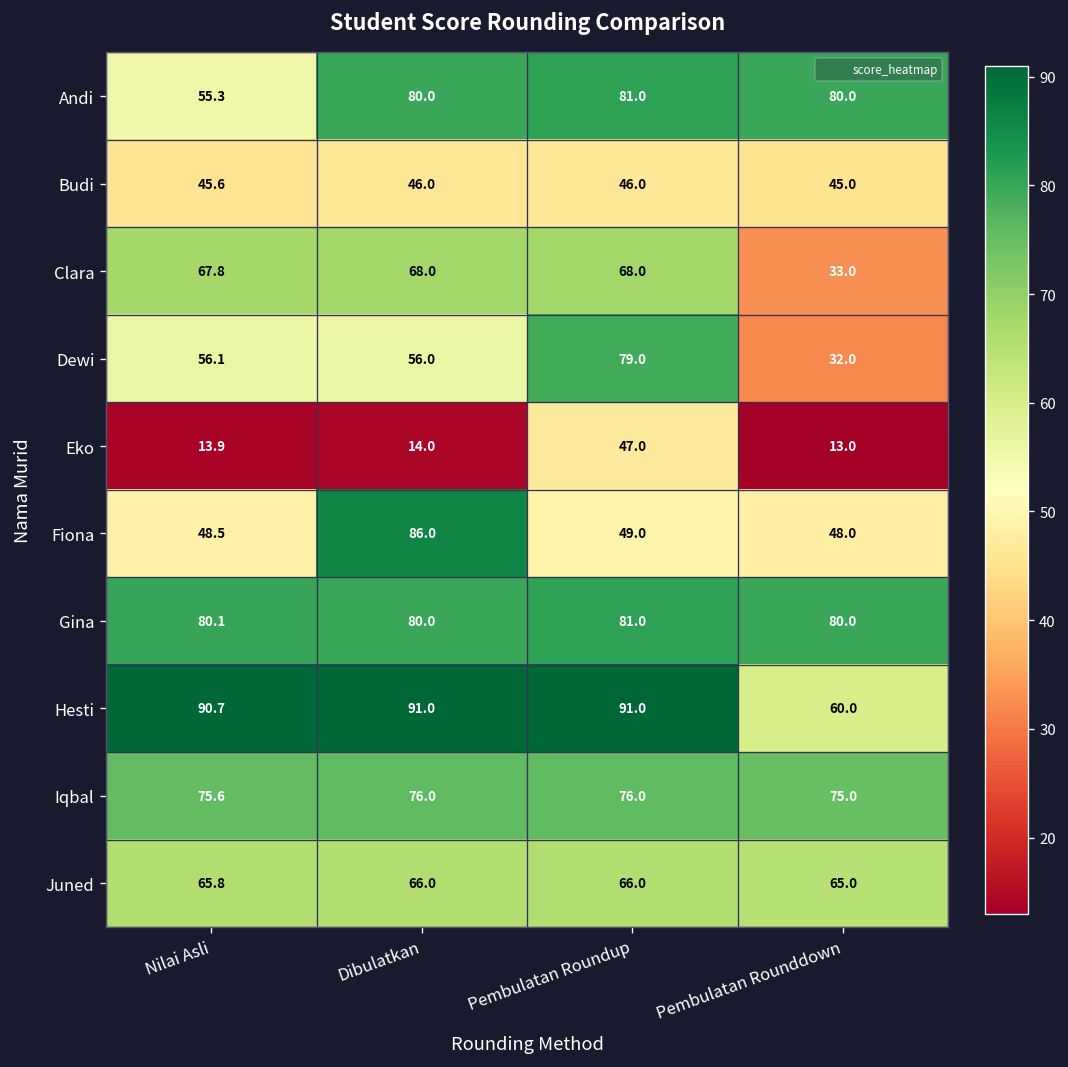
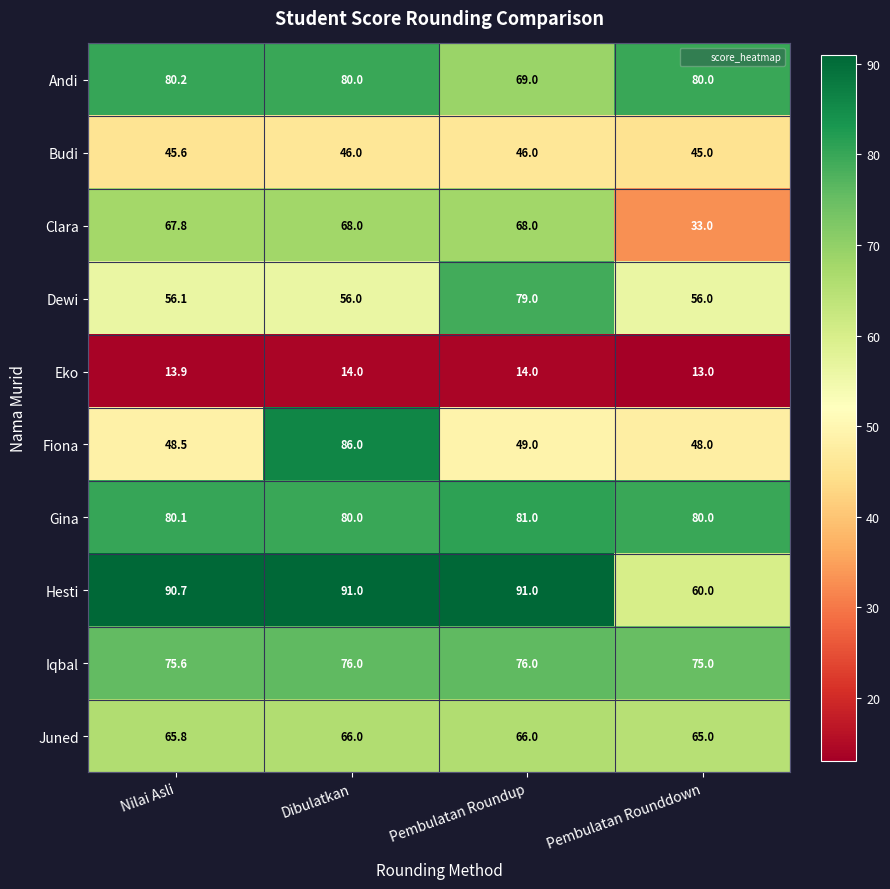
  {
    "Andi": {
-     "Nilai Asli": 55.3,
+     "Nilai Asli": 80.2,
      "Dibulatkan": 80.0,
-     "Pembulatan Roundup": 81.0,
+     "Pembulatan Roundup": 69.0,
      "Pembulatan Rounddown": 80.0
    },
    "Budi": {
      "Nilai Asli": 45.6,
      "Dibulatkan": 46.0,
      "Pembulatan Roundup": 46.0,
      "Pembulatan Rounddown": 45.0
    },
    "Clara": {
      "Nilai Asli": 67.8,
      "Dibulatkan": 68.0,
      "Pembulatan Roundup": 68.0,
      "Pembulatan Rounddown": 33.0
    },
    "Dewi": {
      "Nilai Asli": 56.1,
      "Dibulatkan": 56.0,
      "Pembulatan Roundup": 79.0,
-     "Pembulatan Rounddown": 32.0
+     "Pembulatan Rounddown": 56.0
    },
    "Eko": {
      "Nilai Asli": 13.9,
      "Dibulatkan": 14.0,
-     "Pembulatan Roundup": 47.0,
+     "Pembulatan Roundup": 14.0,
      "Pembulatan Rounddown": 13.0
    },
    "Fiona": {
      "Nilai Asli": 48.5,
      "Dibulatkan": 86.0,
      "Pembulatan Roundup": 49.0,
      "Pembulatan Rounddown": 48.0
    },
    "Gina": {
      "Nilai Asli": 80.1,
      "Dibulatkan": 80.0,
      "Pembulatan Roundup": 81.0,
      "Pembulatan Rounddown": 80.0
    },
    "Hesti": {
      "Nilai Asli": 90.7,
      "Dibulatkan": 91.0,
      "Pembulatan Roundup": 91.0,
      "Pembulatan Rounddown": 60.0
    },
    "Iqbal": {
      "Nilai Asli": 75.6,
      "Dibulatkan": 76.0,
      "Pembulatan Roundup": 76.0,
      "Pembulatan Rounddown": 75.0
    },
    "Juned": {
      "Nilai Asli": 65.8,
      "Dibulatkan": 66.0,
      "Pembulatan Roundup": 66.0,
      "Pembulatan Rounddown": 65.0
    }
  }
